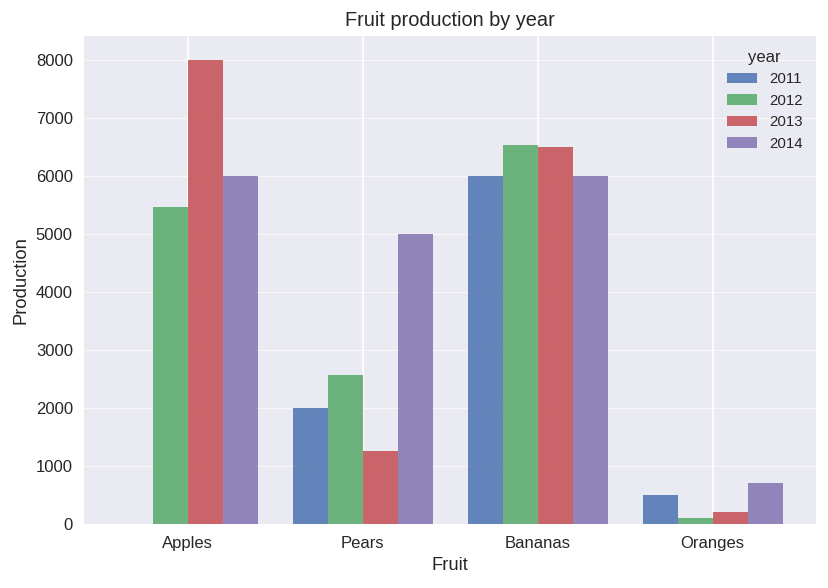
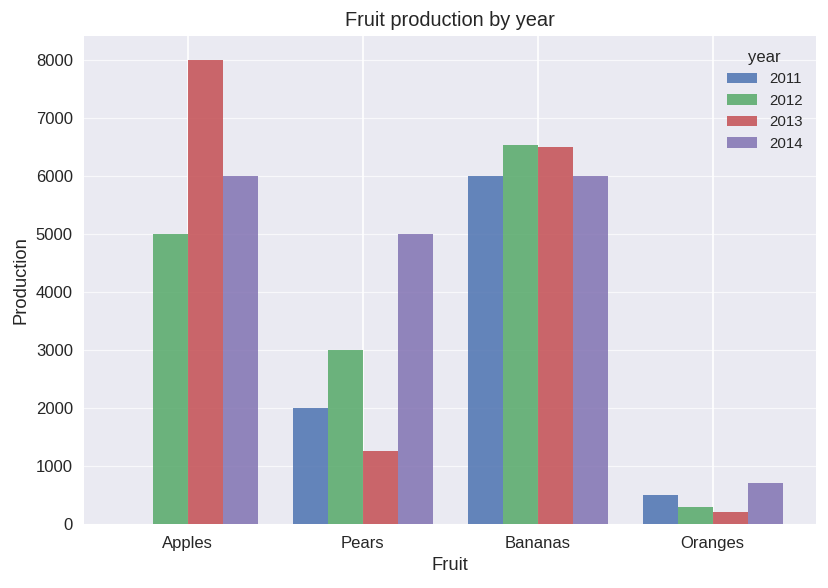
  {
    "2012": {
-     "Apples": 5500,
-     "Pears": 2600,
+     "Apples": 5000,
+     "Pears": 3000,
      "Bananas": 6500,
-     "Oranges": 100
+     "Oranges": 300
    },
    "2013": {
      "Apples": 8000,
      "Pears": 1300,
      "Bananas": 6500,
      "Oranges": 200
    }
  }
